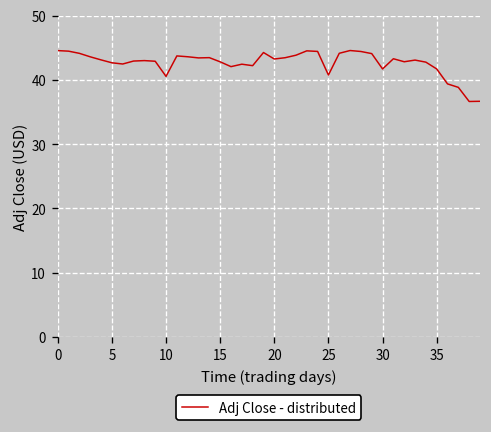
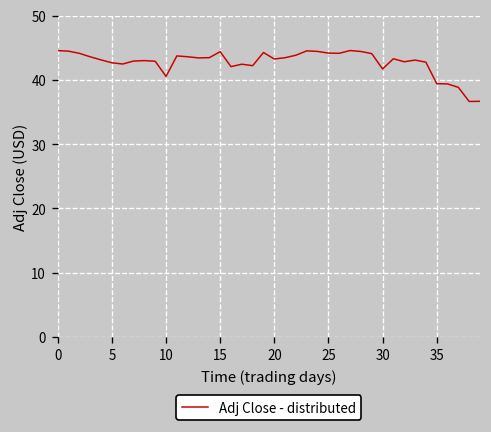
  {
    "0": 45,
    "5": 43,
    "10": 41,
-   "15": 43,
+   "15": 44,
    "20": 43,
-   "25": 41,
+   "25": 44,
    "30": 42,
-   "35": 42
+   "35": 39
  }
